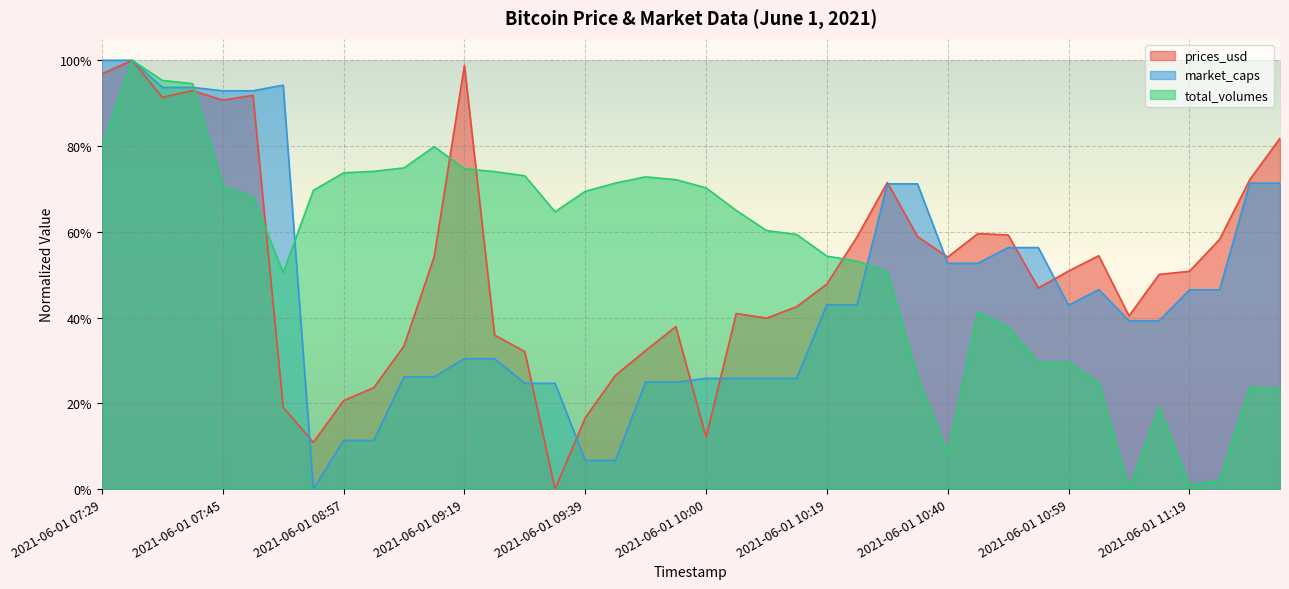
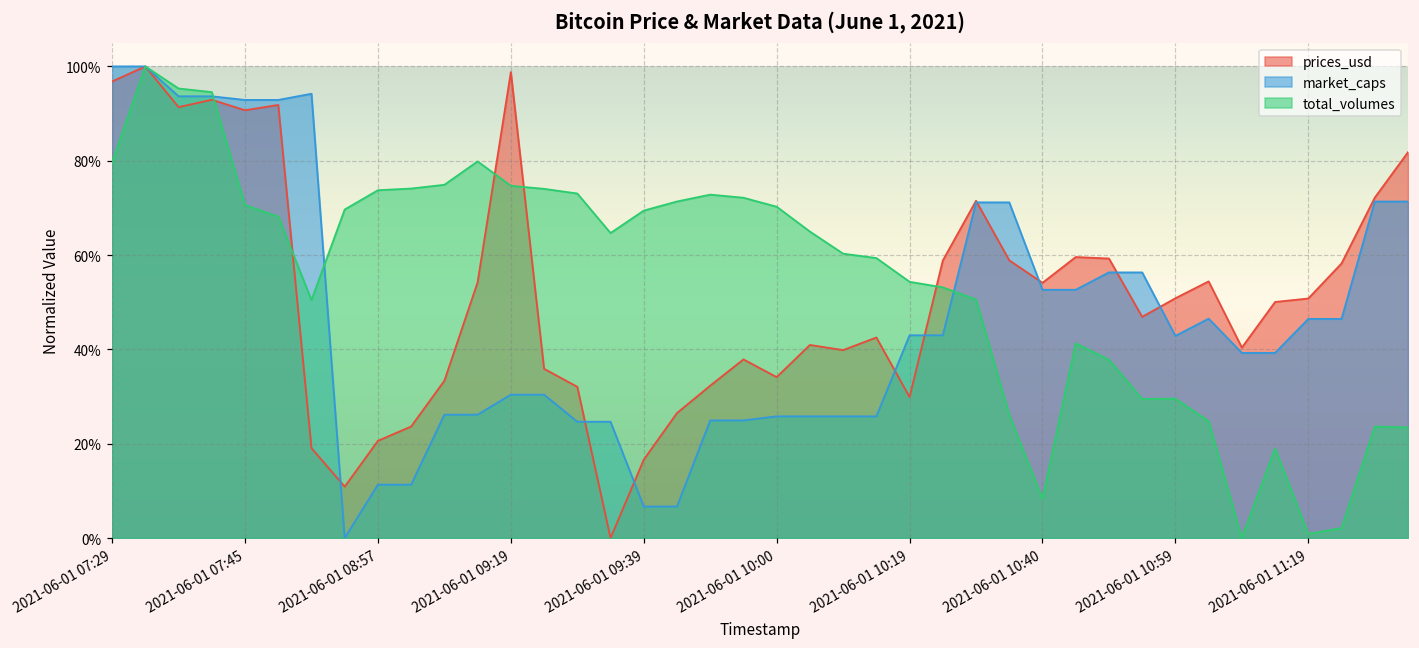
  {
    "prices_usd": {
      "2021-06-01 07:29": "97%",
      "2021-06-01 07:45": "91%",
      "2021-06-01 08:57": "21%",
      "2021-06-01 09:19": "99%",
      "2021-06-01 09:39": "17%",
-     "2021-06-01 10:00": "12%",
-     "2021-06-01 10:19": "48%",
+     "2021-06-01 10:00": "34%",
+     "2021-06-01 10:19": "30%",
      "2021-06-01 10:40": "54%",
      "2021-06-01 10:59": "51%",
      "2021-06-01 11:19": "51%"
    },
    "market_caps": {
      "2021-06-01 07:29": "100%",
      "2021-06-01 07:45": "93%",
      "2021-06-01 08:57": "11%",
      "2021-06-01 09:19": "30%",
      "2021-06-01 09:39": "7%",
      "2021-06-01 10:00": "26%",
      "2021-06-01 10:19": "43%",
      "2021-06-01 10:40": "53%",
      "2021-06-01 10:59": "43%",
      "2021-06-01 11:19": "46%"
    },
    "total_volumes": {
      "2021-06-01 07:29": "80%",
      "2021-06-01 07:45": "71%",
      "2021-06-01 08:57": "74%",
      "2021-06-01 09:19": "75%",
      "2021-06-01 09:39": "69%",
      "2021-06-01 10:00": "70%",
      "2021-06-01 10:19": "54%",
      "2021-06-01 10:40": "8%",
      "2021-06-01 10:59": "30%",
      "2021-06-01 11:19": "1%"
    }
  }
